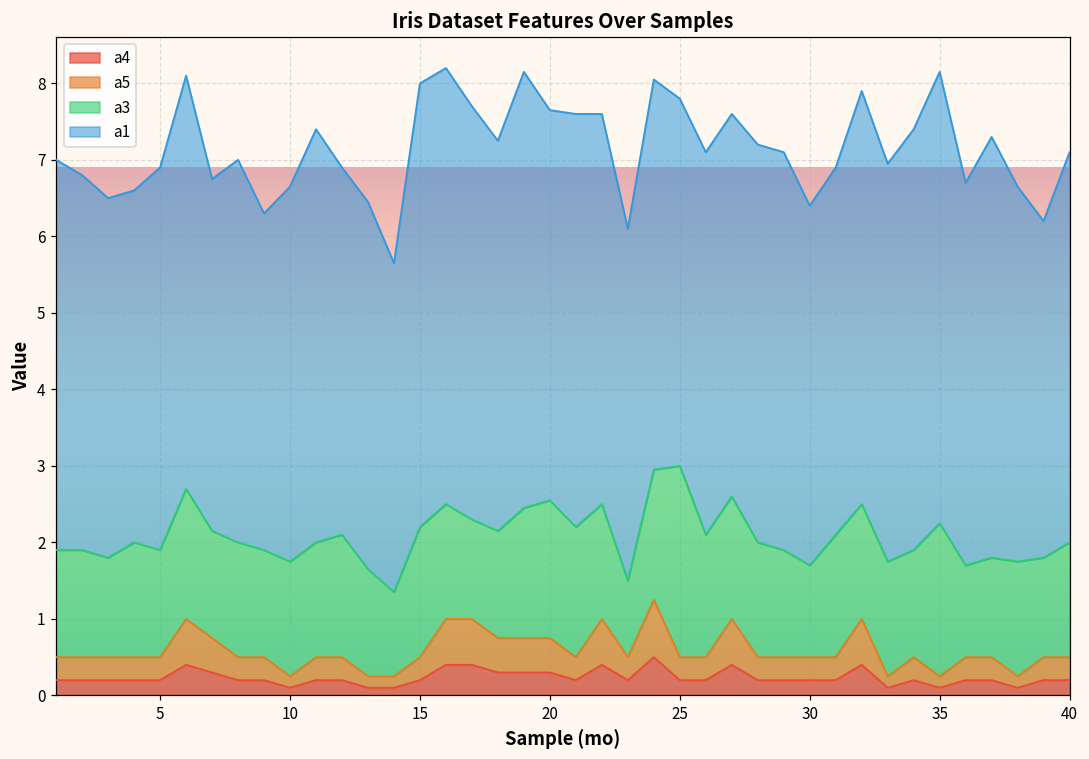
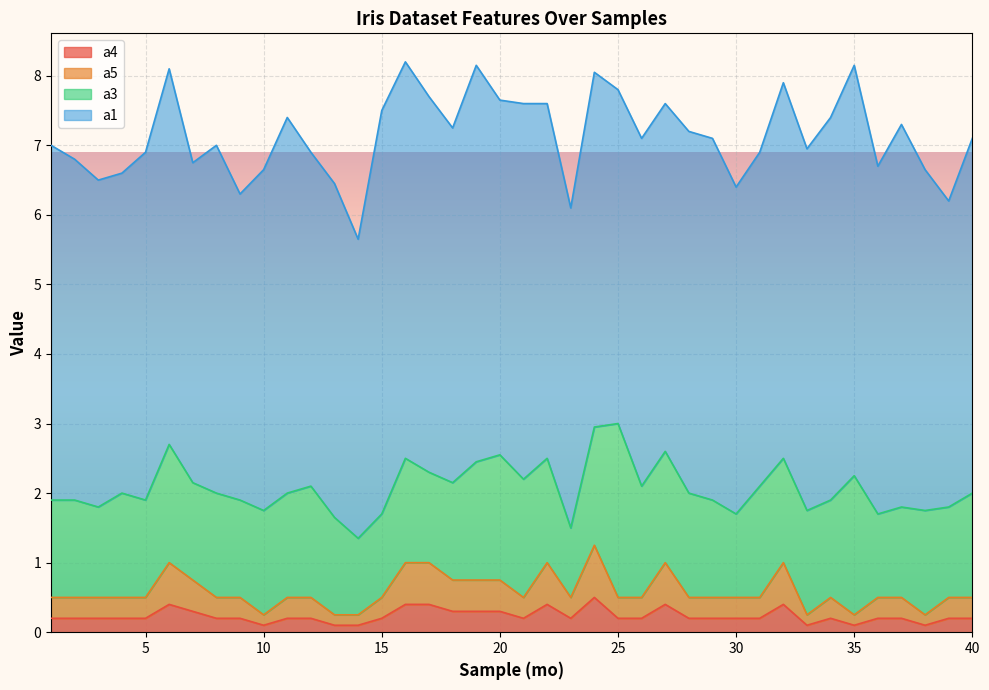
  {
    "a3": {
      "5": 1.4,
      "10": 1.5,
-     "15": 1.7,
+     "15": 1.2,
      "20": 1.8,
      "25": 2.5,
      "30": 1.2,
      "35": 2.0,
      "40": 1.5
    },
    "a1": {
      "5": 5.0,
      "10": 4.9,
      "15": 5.8,
      "20": 5.1,
      "25": 4.8,
      "30": 4.7,
      "35": 5.9,
      "40": 5.1
    }
  }
